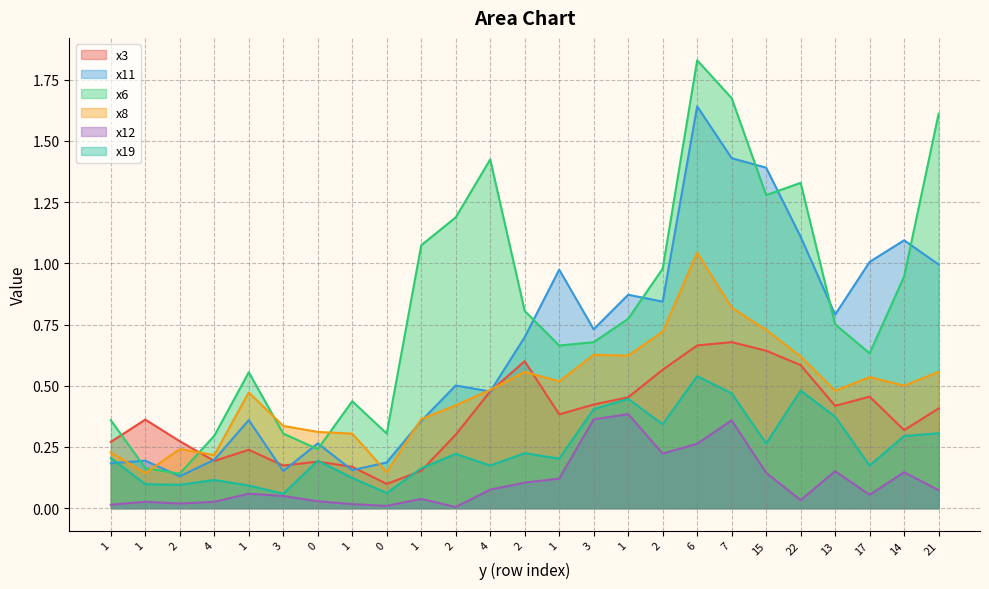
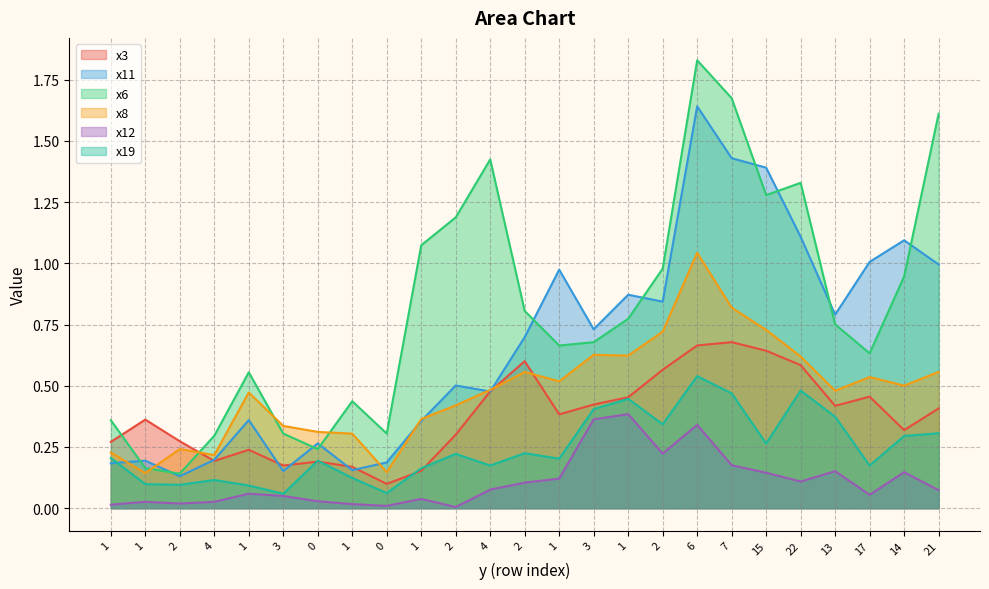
  {
    "x12": {
-     "6": 0.26,
-     "7": 0.36,
+     "6": 0.34,
+     "7": 0.18,
      "15": 0.14,
-     "22": 0.03,
+     "22": 0.11,
      "13": 0.15,
      "17": 0.05,
      "14": 0.15,
      "21": 0.07
    }
  }
